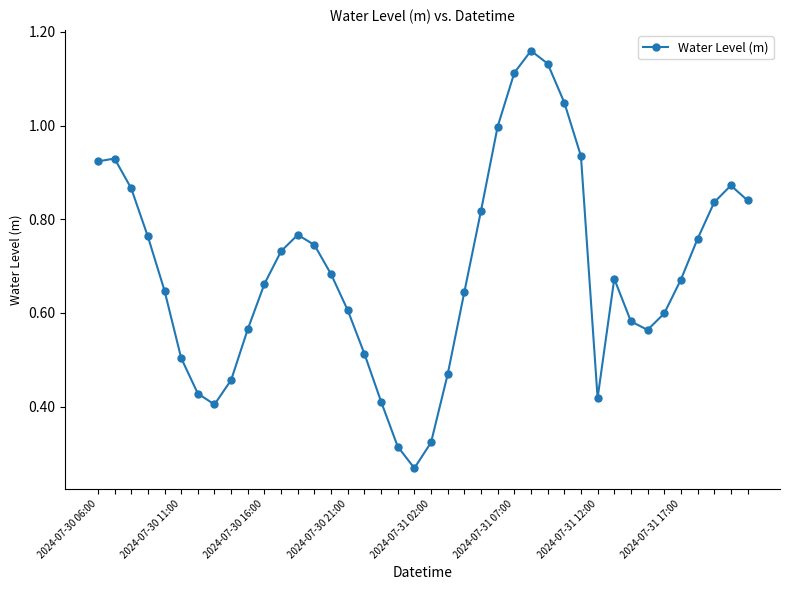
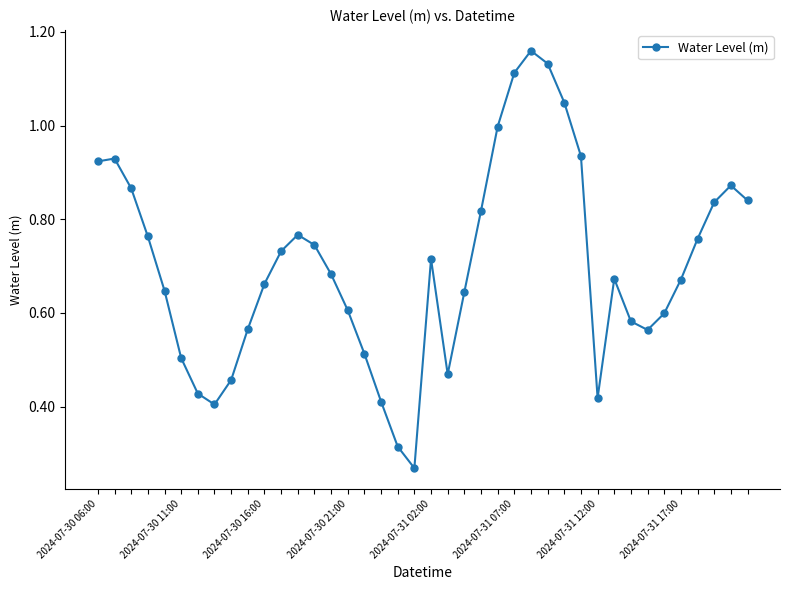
  {
    "2024-07-30 06:00": 0.92,
    "2024-07-30 11:00": 0.50,
    "2024-07-30 16:00": 0.66,
    "2024-07-30 21:00": 0.61,
-   "2024-07-31 02:00": 0.32,
+   "2024-07-31 02:00": 0.72,
    "2024-07-31 07:00": 1.11,
    "2024-07-31 12:00": 0.42,
    "2024-07-31 17:00": 0.67
  }
